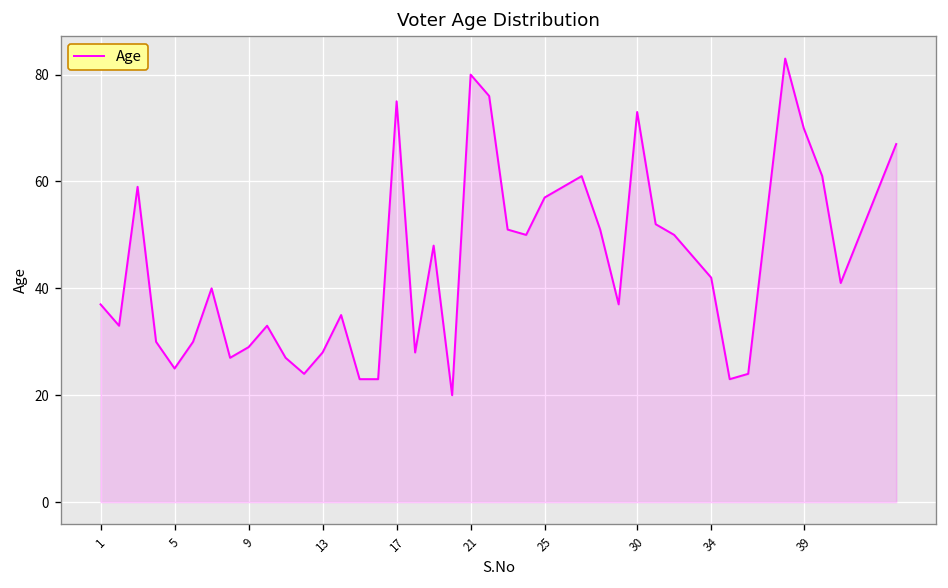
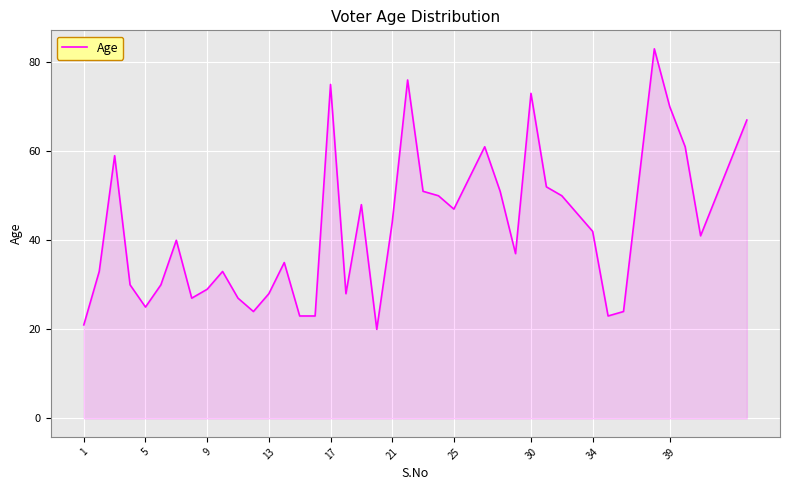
  {
-   "1": 37,
+   "1": 21,
    "5": 25,
    "9": 29,
    "13": 28,
    "17": 75,
-   "21": 80,
-   "25": 57,
+   "21": 44,
+   "25": 47,
    "30": 73,
    "34": 42,
    "39": 70
  }
